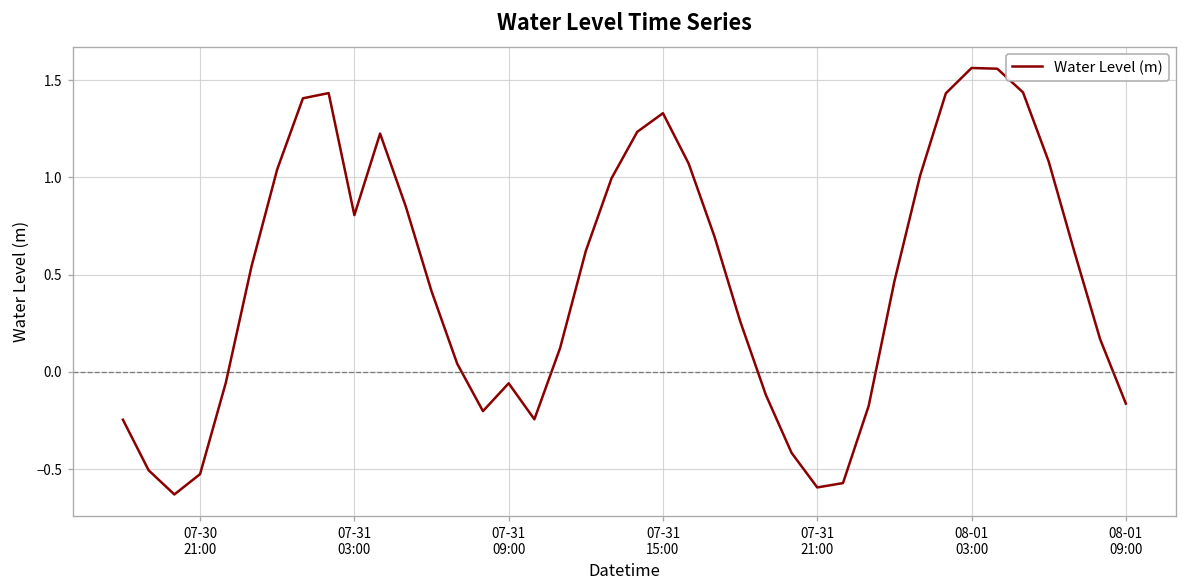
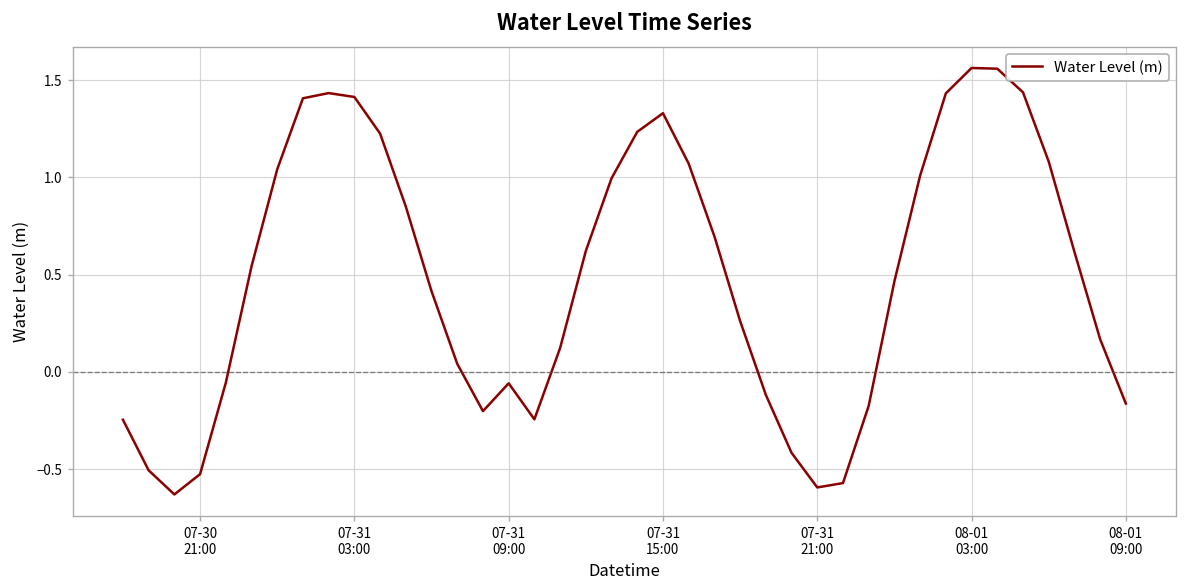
  {
    "07-30 21:00": -0.53,
-   "07-31 03:00": 0.81,
+   "07-31 03:00": 1.41,
    "07-31 09:00": -0.06,
    "07-31 15:00": 1.33,
    "07-31 21:00": -0.59,
    "08-01 03:00": 1.56,
    "08-01 09:00": -0.16
  }
